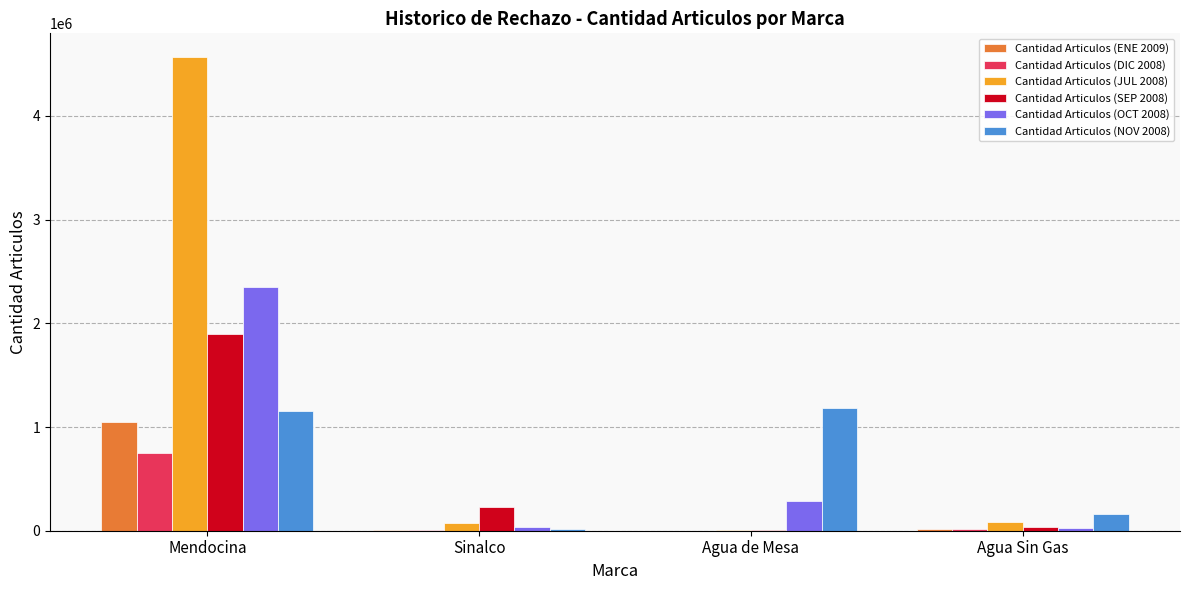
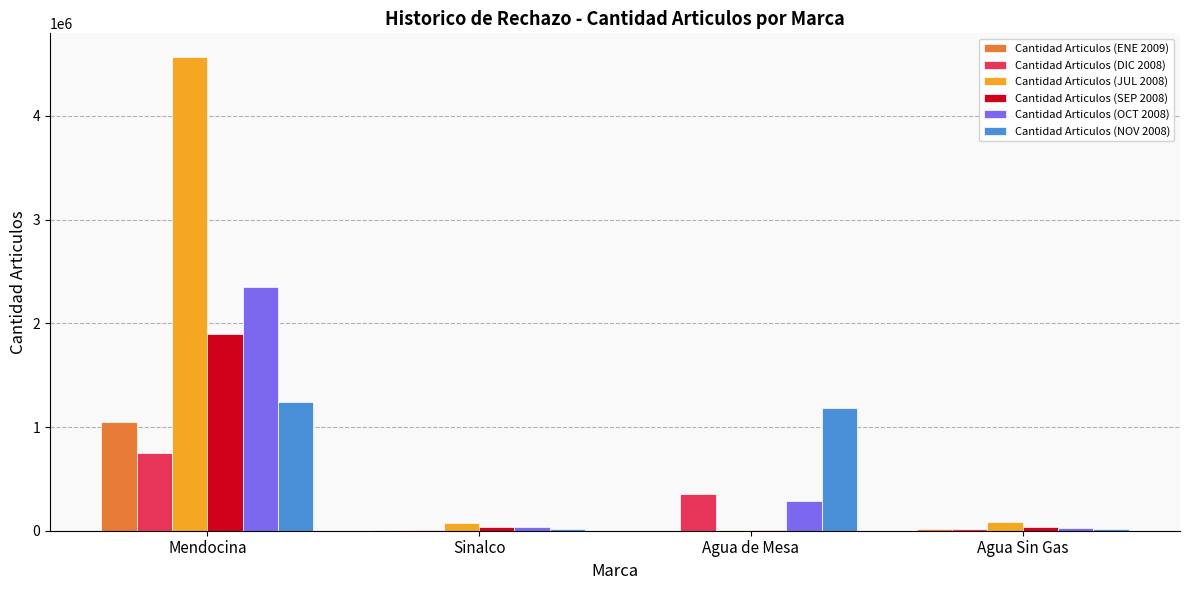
  {
    "Cantidad Articulos (DIC 2008)": {
      "Mendocina": 750000,
-     "Agua de Mesa": 0
+     "Agua de Mesa": 350000
    },
    "Cantidad Articulos (SEP 2008)": {
      "Mendocina": 1900000,
-     "Sinalco": 230000,
+     "Sinalco": 30000,
      "Agua Sin Gas": 40000
    },
    "Cantidad Articulos (OCT 2008)": {
      "Mendocina": 2350000,
      "Sinalco": 30000,
      "Agua de Mesa": 280000,
      "Agua Sin Gas": 30000
    },
    "Cantidad Articulos (NOV 2008)": {
-     "Mendocina": 1160000,
+     "Mendocina": 1240000,
      "Agua de Mesa": 1180000,
-     "Agua Sin Gas": 160000
+     "Agua Sin Gas": 10000
    }
  }
